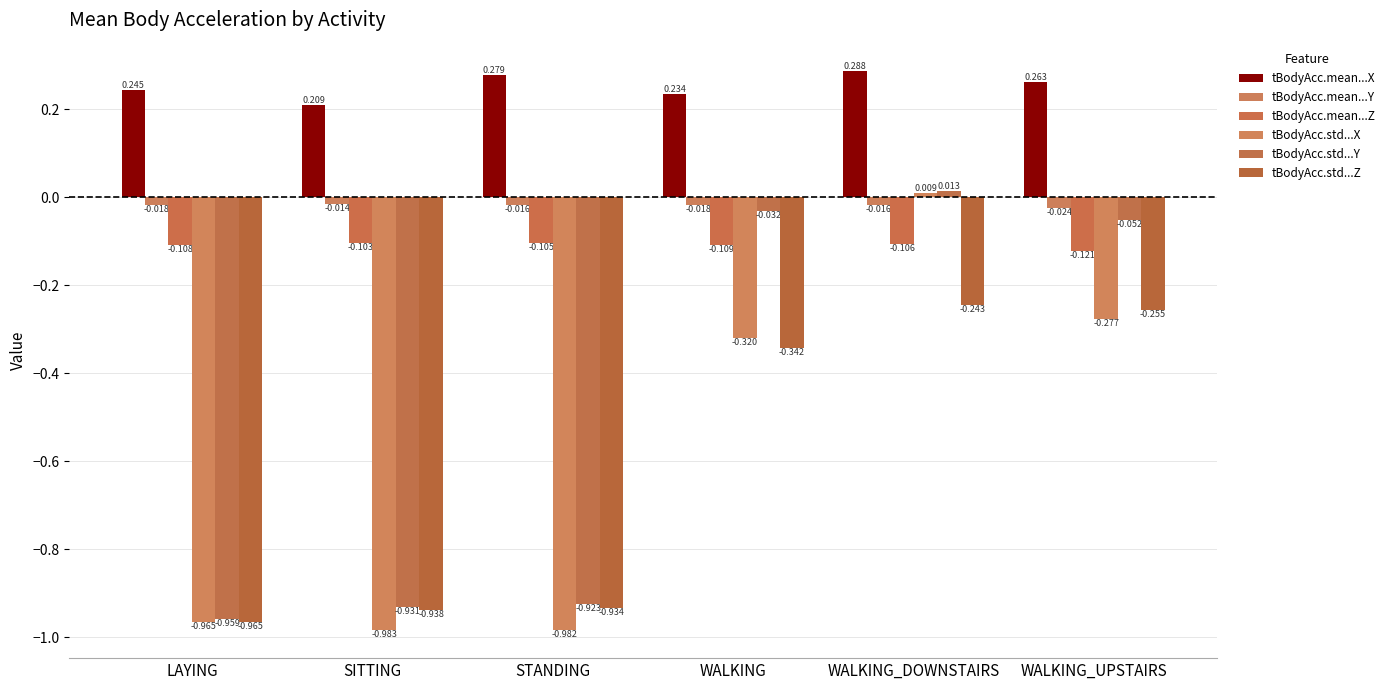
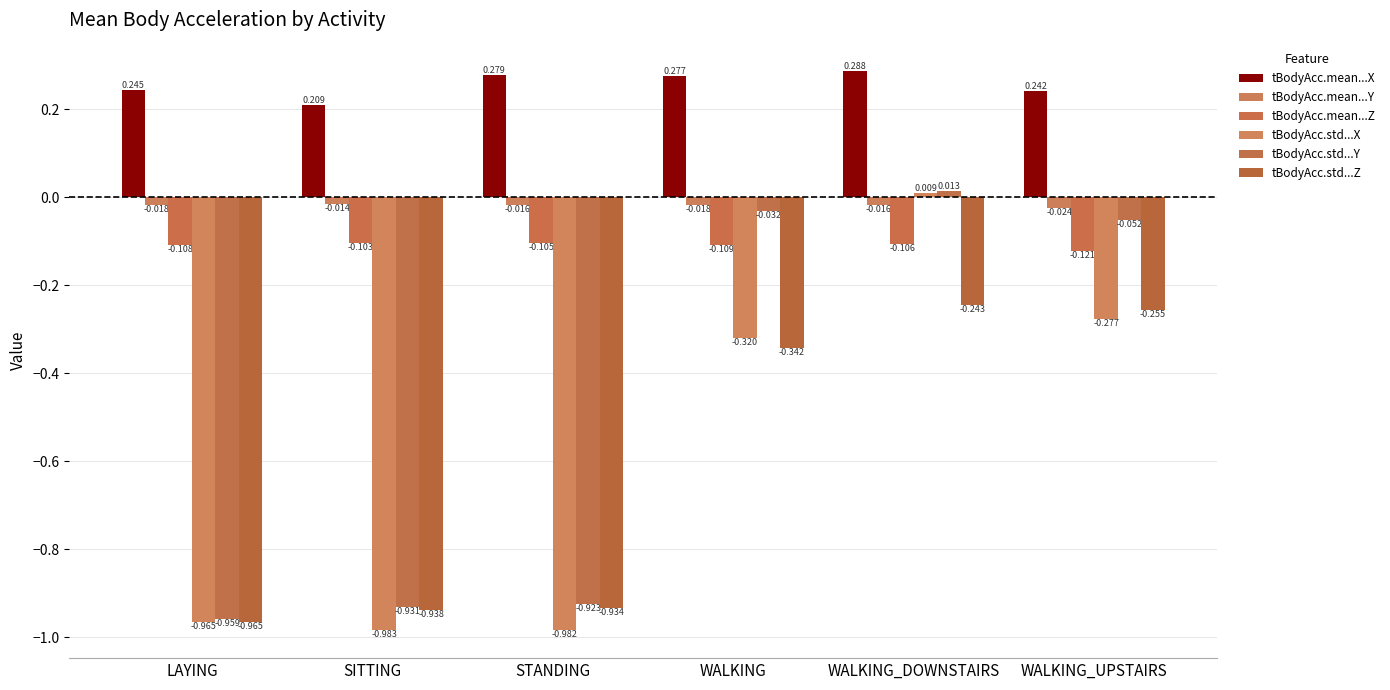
  {
    "tBodyAcc.mean...X": {
      "LAYING": 0.245,
      "SITTING": 0.209,
      "STANDING": 0.279,
-     "WALKING": 0.234,
+     "WALKING": 0.277,
      "WALKING_DOWNSTAIRS": 0.288,
-     "WALKING_UPSTAIRS": 0.263
+     "WALKING_UPSTAIRS": 0.242
    }
  }
